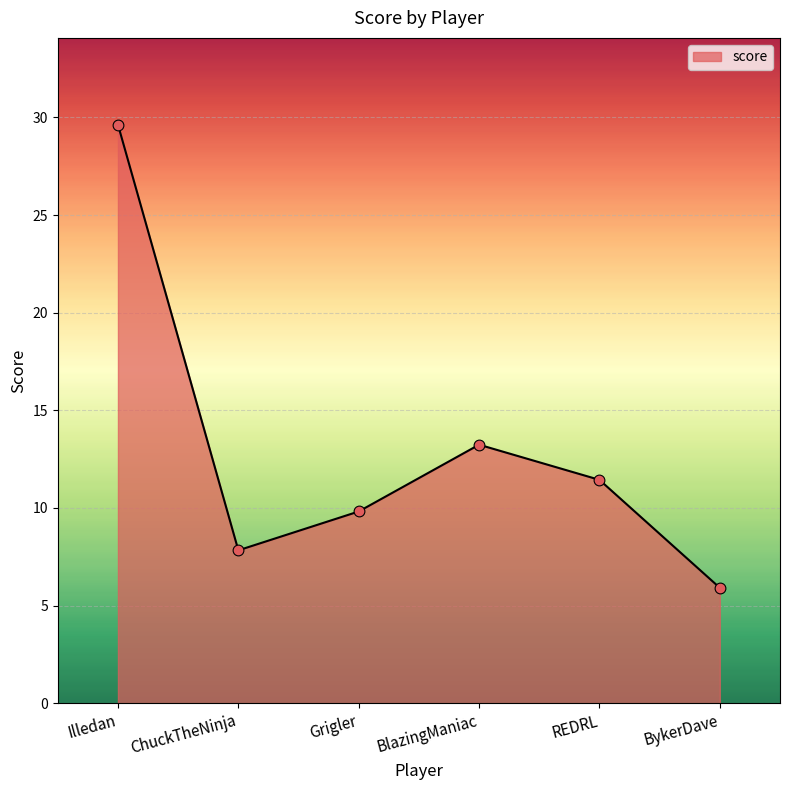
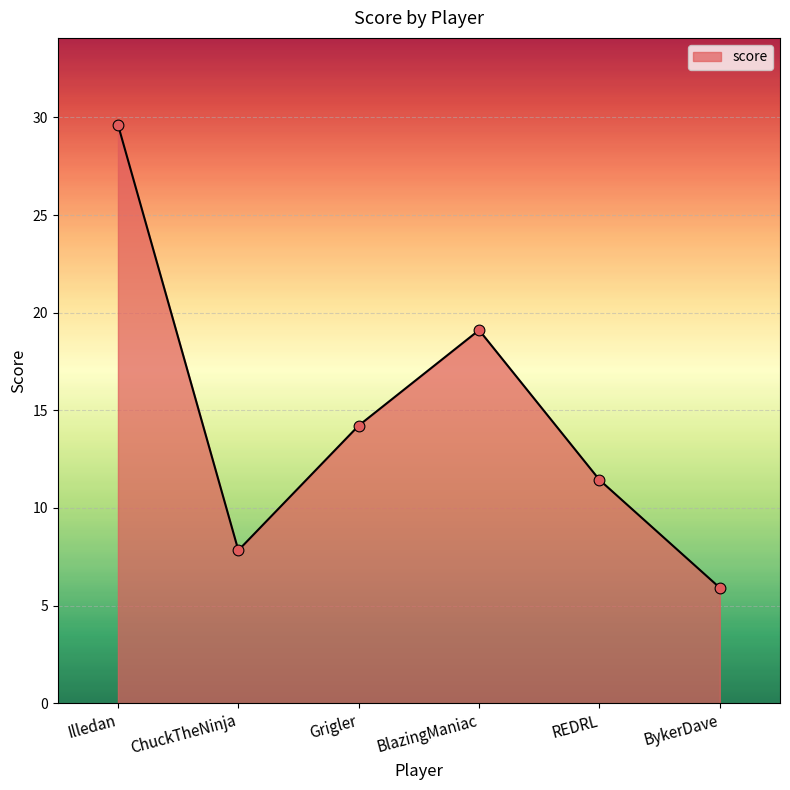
  {
    "Illedan": 29.6,
    "ChuckTheNinja": 7.8,
-   "Grigler": 9.8,
-   "BlazingManiac": 13.2,
+   "Grigler": 14.2,
+   "BlazingManiac": 19.1,
    "REDRL": 11.4,
    "BykerDave": 5.9
  }
